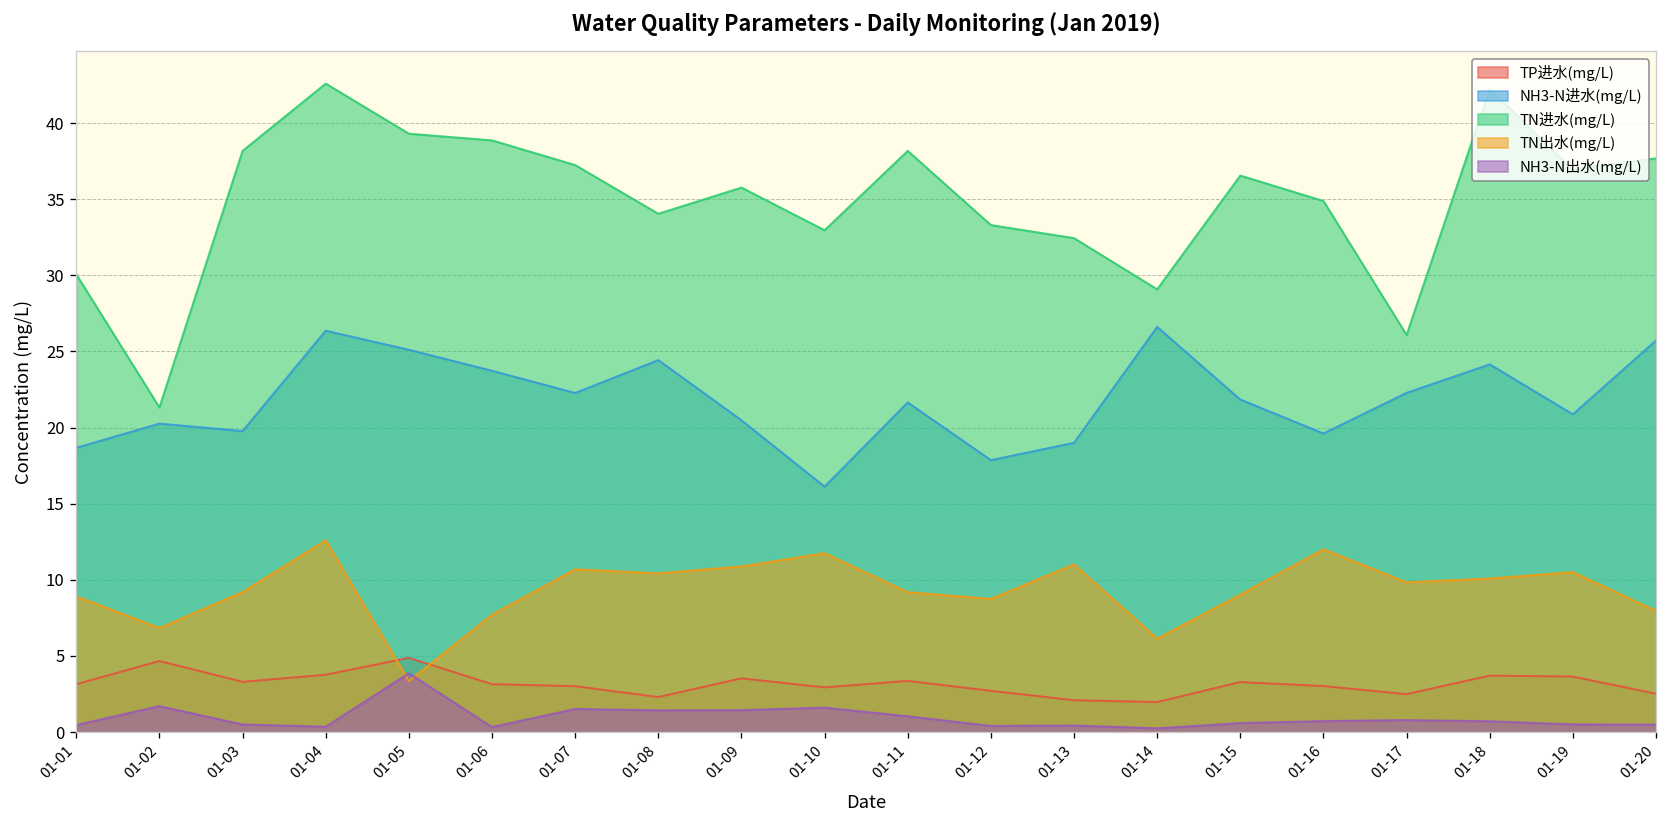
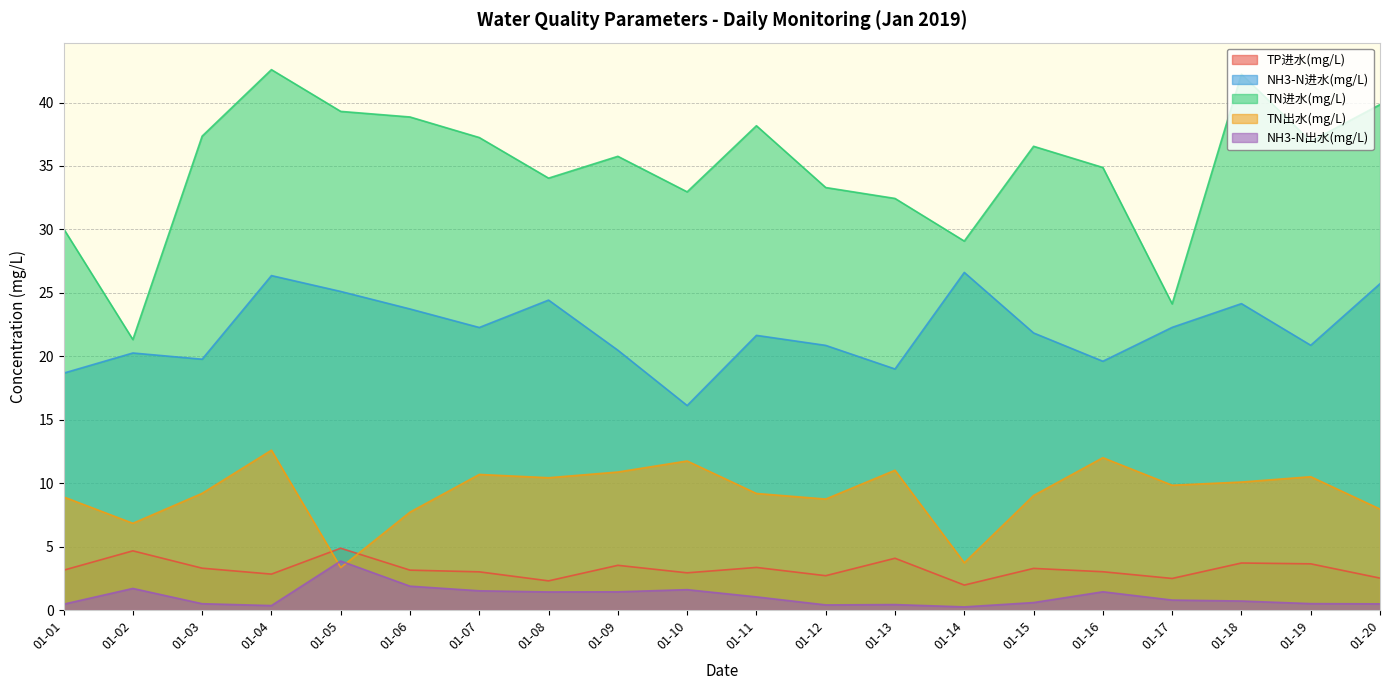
  {
    "TP进水(mg/L)": {
      "01-01": 3.1,
      "01-02": 4.7,
      "01-03": 3.3,
-     "01-04": 3.8,
+     "01-04": 2.8,
      "01-05": 4.9,
      "01-06": 3.1,
      "01-07": 3.0,
      "01-08": 2.3,
      "01-09": 3.5,
      "01-10": 2.9,
      "01-11": 3.4,
      "01-12": 2.7,
-     "01-13": 2.1,
+     "01-13": 4.1,
      "01-14": 2.0,
      "01-15": 3.3,
      "01-16": 3.0,
      "01-17": 2.5,
      "01-18": 3.7,
      "01-19": 3.6,
      "01-20": 2.5
    },
    "NH3-N进水(mg/L)": {
      "01-01": 18.7,
      "01-02": 20.3,
      "01-03": 19.8,
      "01-04": 26.4,
      "01-05": 25.1,
      "01-06": 23.7,
      "01-07": 22.3,
      "01-08": 24.4,
      "01-09": 20.5,
      "01-10": 16.1,
      "01-11": 21.7,
-     "01-12": 17.9,
+     "01-12": 20.9,
      "01-13": 19.0,
      "01-14": 26.6,
      "01-15": 21.8,
      "01-16": 19.6,
      "01-17": 22.3,
      "01-18": 24.2,
      "01-19": 20.9,
      "01-20": 25.7
    },
    "TN进水(mg/L)": {
      "01-01": 30.1,
      "01-02": 21.3,
-     "01-03": 38.2,
+     "01-03": 37.4,
      "01-04": 42.6,
      "01-05": 39.3,
      "01-06": 38.9,
      "01-07": 37.2,
      "01-08": 34.0,
      "01-09": 35.8,
      "01-10": 33.0,
      "01-11": 38.2,
      "01-12": 33.3,
      "01-13": 32.4,
      "01-14": 29.1,
      "01-15": 36.6,
      "01-16": 34.9,
-     "01-17": 26.1,
-     "01-20": 37.7
+     "01-17": 24.1,
+     "01-20": 39.8
    },
    "TN出水(mg/L)": {
      "01-01": 8.9,
      "01-02": 6.8,
      "01-03": 9.2,
      "01-04": 12.6,
      "01-05": 3.4,
      "01-06": 7.7,
      "01-07": 10.7,
      "01-08": 10.4,
      "01-09": 10.9,
      "01-10": 11.8,
      "01-11": 9.2,
      "01-12": 8.8,
      "01-13": 11.0,
-     "01-14": 6.1,
+     "01-14": 3.7,
      "01-15": 9.0,
      "01-16": 12.0,
      "01-17": 9.8,
      "01-18": 10.1,
      "01-19": 10.5,
      "01-20": 8.0
    },
    "NH3-N出水(mg/L)": {
      "01-01": 0.5,
      "01-02": 1.7,
      "01-03": 0.5,
      "01-04": 0.4,
      "01-05": 3.9,
-     "01-06": 0.3,
+     "01-06": 1.9,
      "01-07": 1.5,
      "01-08": 1.4,
      "01-09": 1.4,
      "01-10": 1.6,
      "01-11": 1.0,
      "01-12": 0.4,
      "01-13": 0.4,
      "01-14": 0.3,
      "01-15": 0.6,
-     "01-16": 0.7,
+     "01-16": 1.4,
      "01-17": 0.8,
      "01-18": 0.7,
      "01-19": 0.5,
      "01-20": 0.5
    }
  }
